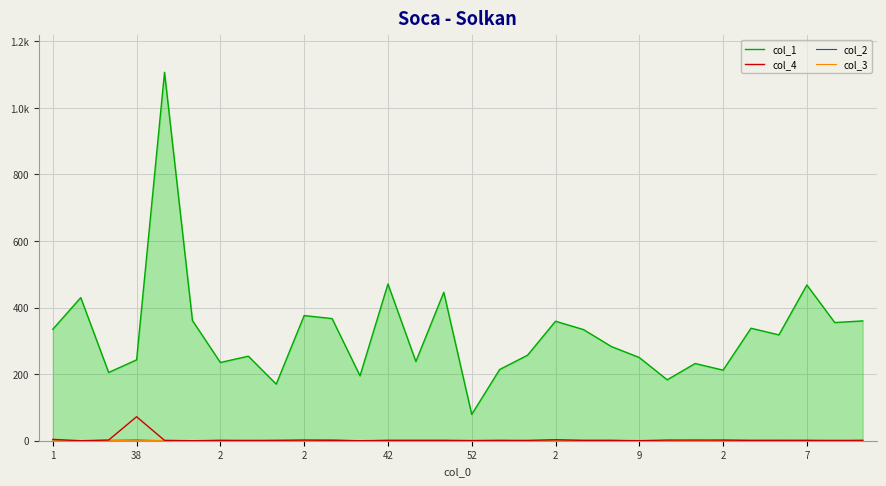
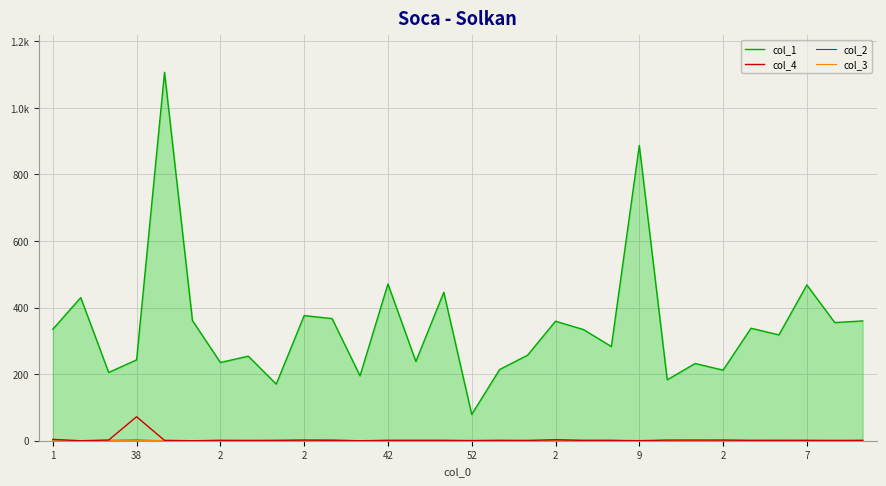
  {
    "col_1": {
      "38": 240,
      "42": 470,
      "52": 80,
-     "9": 250
+     "9": 890
    },
    "col_4": {
      "38": 70
    },
    "col_3": {
      "38": 0
    }
  }
